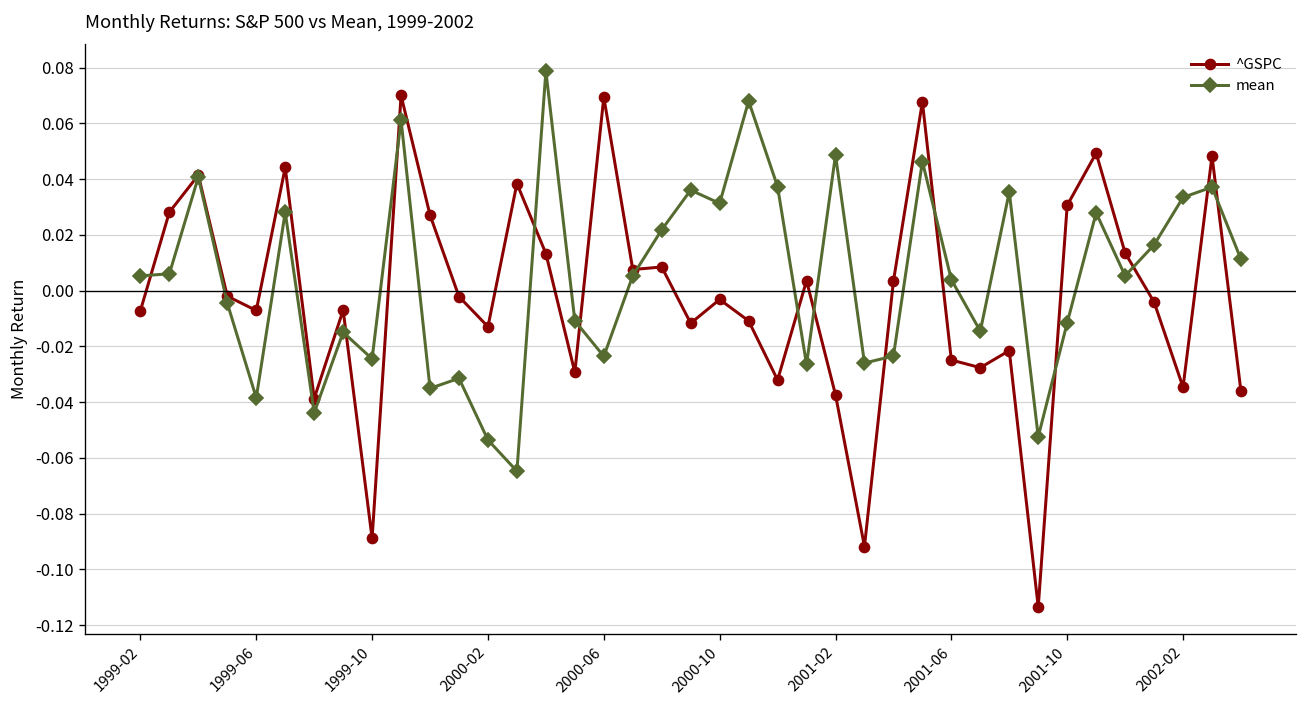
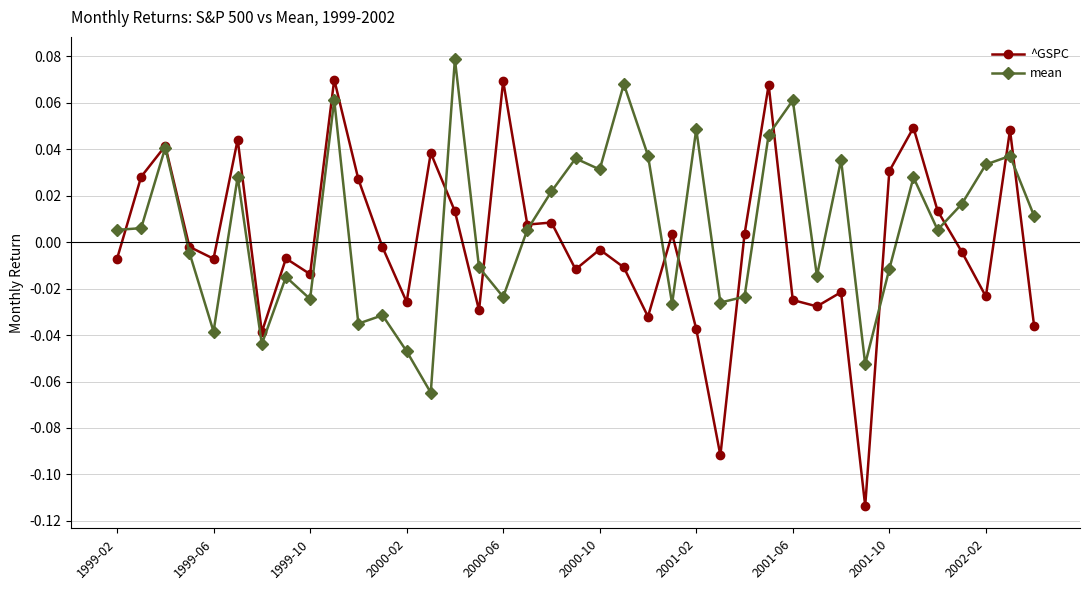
  {
    "^GSPC": {
      "1999-02": -0.007,
      "1999-06": -0.007,
-     "1999-10": -0.089,
-     "2000-02": -0.013,
+     "1999-10": -0.014,
+     "2000-02": -0.026,
      "2000-06": 0.069,
      "2000-10": -0.003,
      "2001-02": -0.037,
      "2001-06": -0.025,
      "2001-10": 0.031,
-     "2002-02": -0.035
+     "2002-02": -0.023
    },
    "mean": {
      "1999-02": 0.005,
      "1999-06": -0.038,
      "1999-10": -0.024,
-     "2000-02": -0.054,
+     "2000-02": -0.047,
      "2000-06": -0.024,
      "2000-10": 0.031,
      "2001-02": 0.049,
-     "2001-06": 0.004,
+     "2001-06": 0.061,
      "2001-10": -0.012,
      "2002-02": 0.033
    }
  }
